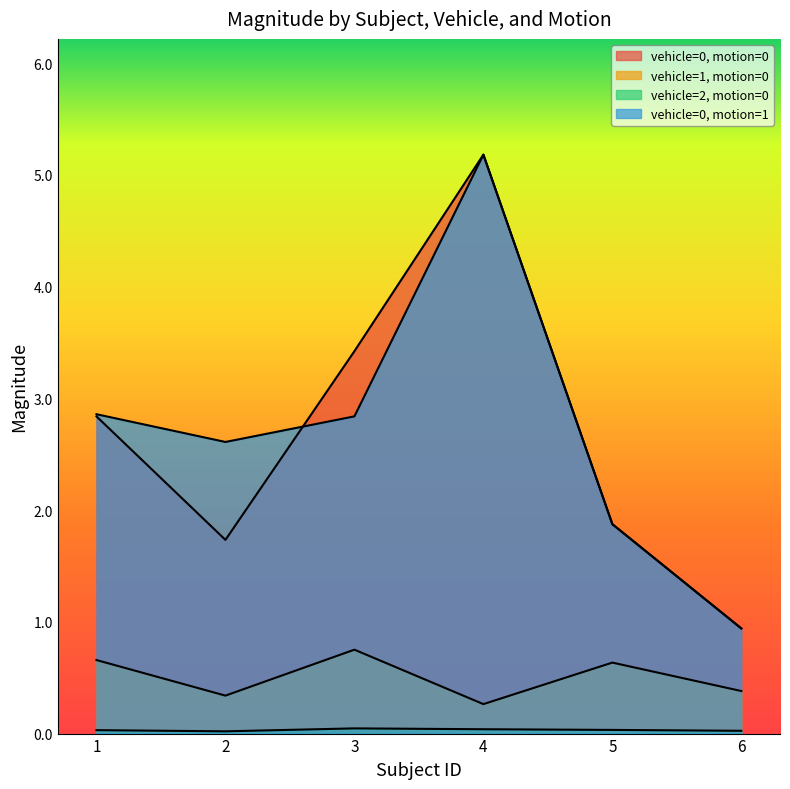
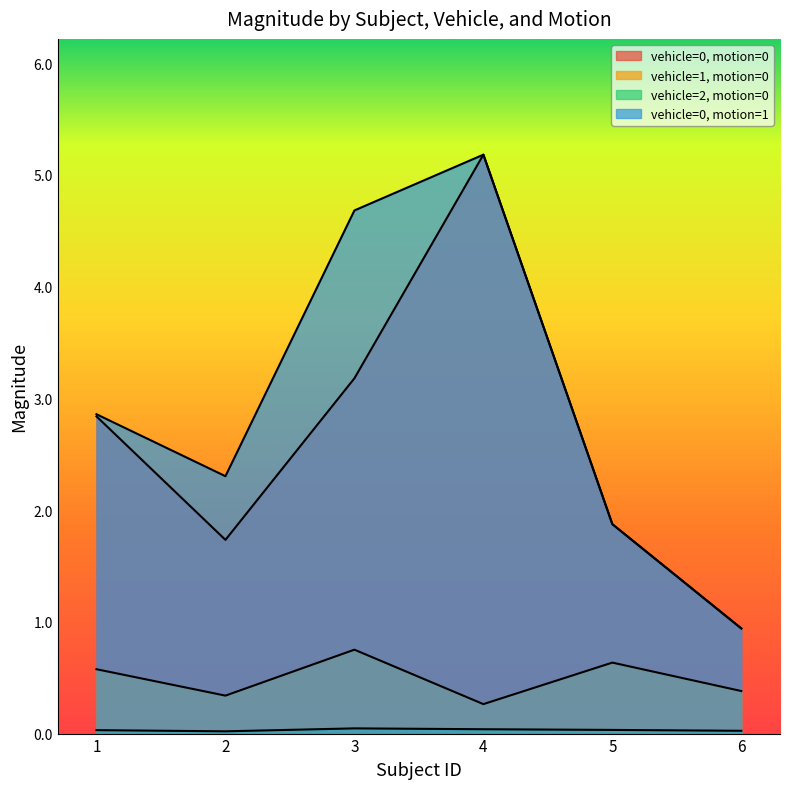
  {
    "vehicle=0, motion=0": {
      "2": 1.73,
-     "3": 3.42
+     "3": 3.18
    },
    "vehicle=1, motion=0": {
-     "1": 0.66,
+     "1": 0.58,
      "2": 0.34,
      "3": 0.75,
      "4": 0.26,
      "5": 0.64,
      "6": 0.38
    },
    "vehicle=2, motion=0": {
      "1": 0.03,
      "2": 0.02,
      "3": 0.05,
      "4": 0.04,
      "5": 0.03,
      "6": 0.02
    },
    "vehicle=0, motion=1": {
-     "2": 2.61,
-     "3": 2.84
+     "2": 2.30,
+     "3": 4.68
    }
  }
